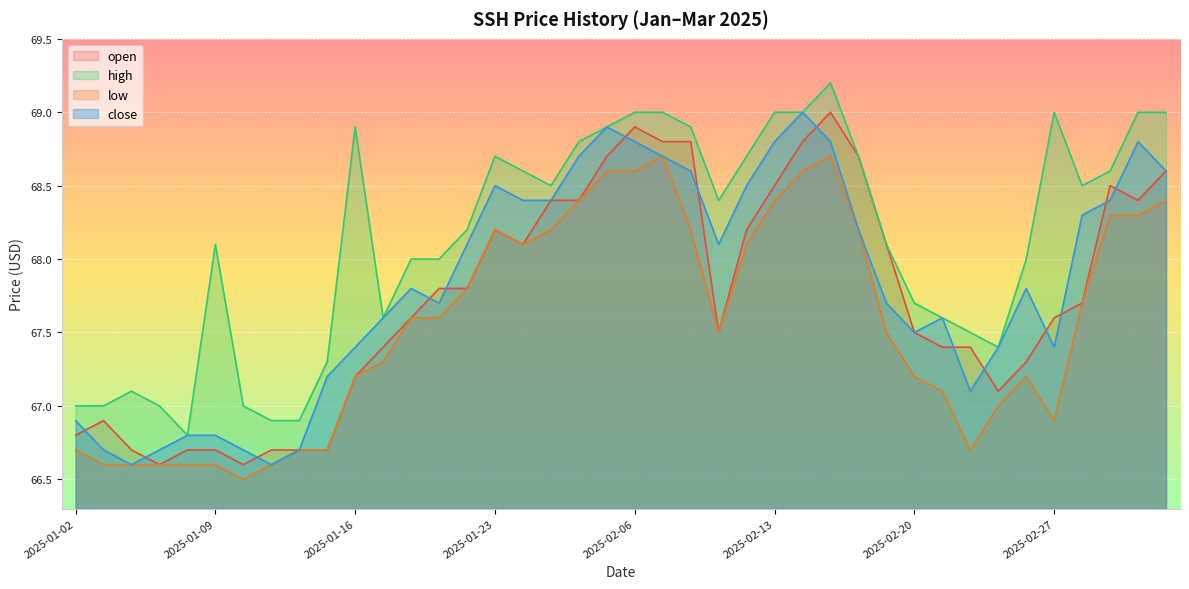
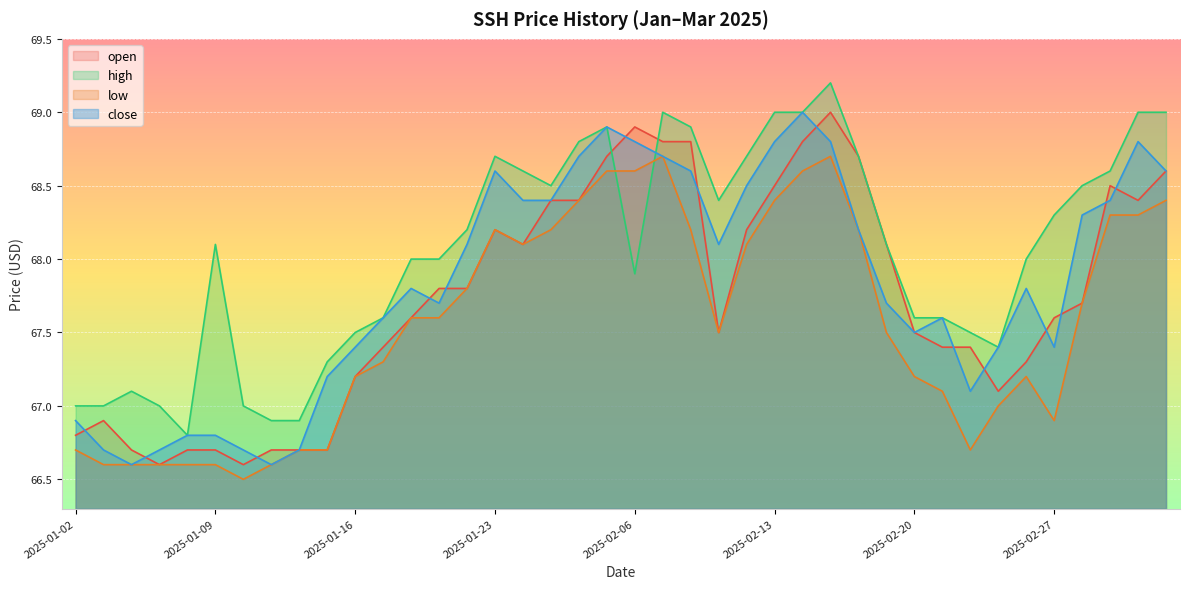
  {
    "high": {
      "2025-01-02": 67.0,
      "2025-01-09": 68.1,
-     "2025-01-16": 68.9,
+     "2025-01-16": 67.5,
      "2025-01-23": 68.7,
-     "2025-02-06": 69.0,
+     "2025-02-06": 67.9,
      "2025-02-13": 69.0,
-     "2025-02-20": 67.7,
-     "2025-02-27": 69.0
+     "2025-02-20": 67.6,
+     "2025-02-27": 68.3
    },
    "close": {
      "2025-01-02": 66.9,
      "2025-01-09": 66.8,
      "2025-01-16": 67.4,
-     "2025-01-23": 68.5,
+     "2025-01-23": 68.6,
      "2025-02-06": 68.8,
      "2025-02-13": 68.8,
      "2025-02-27": 67.4
    }
  }
